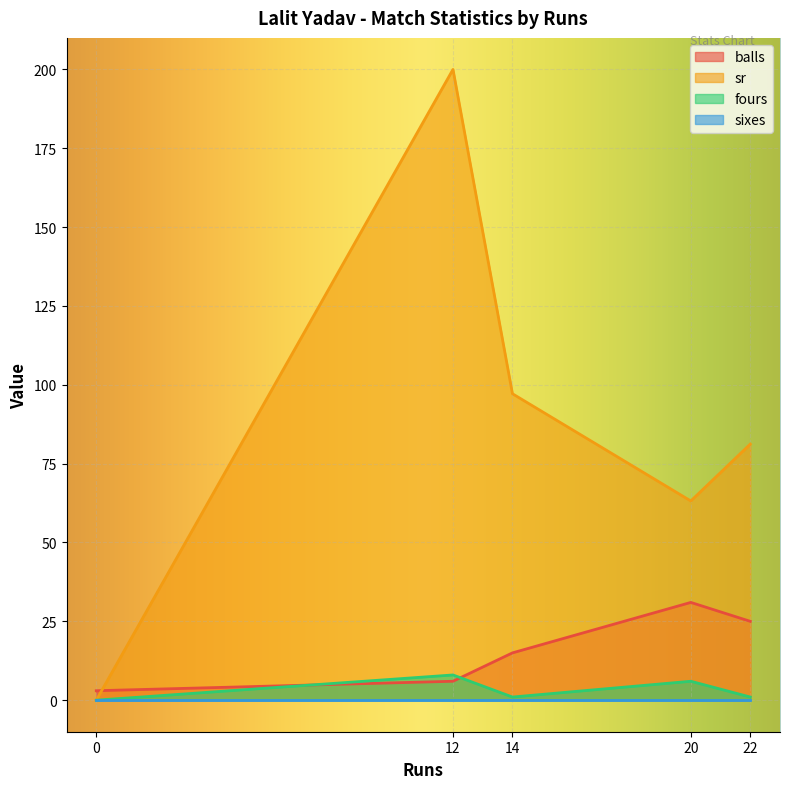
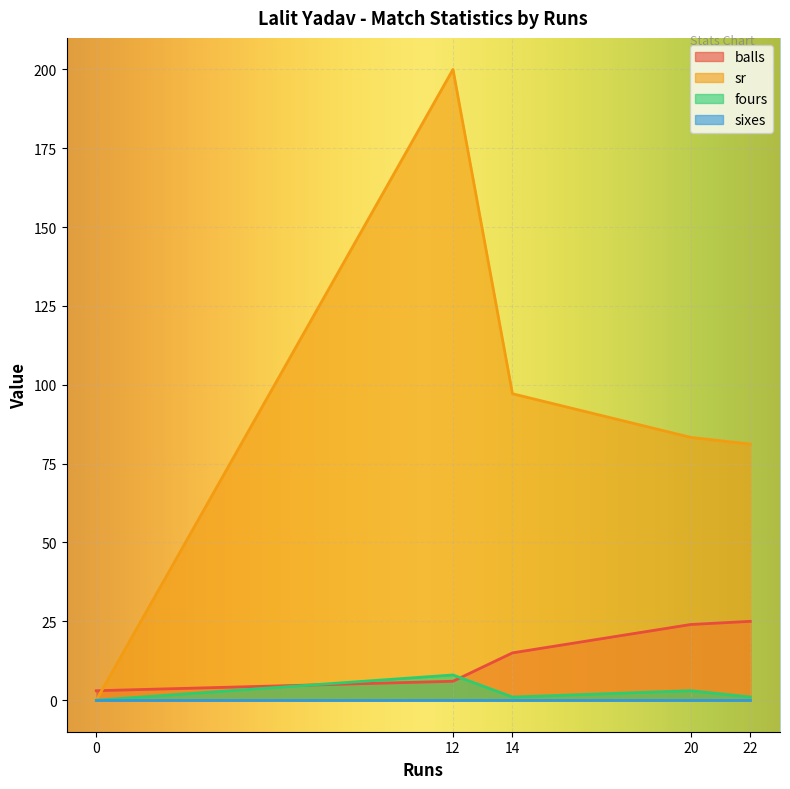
  {
    "balls": {
      "0": 3,
      "12": 6,
      "14": 15,
-     "20": 31,
+     "20": 24,
      "22": 25
    },
    "sr": {
      "12": 200,
      "14": 97,
-     "20": 63,
+     "20": 83,
      "22": 81
    },
    "fours": {
      "12": 8,
      "14": 1,
-     "20": 6,
+     "20": 3,
      "22": 1
    },
    "sixes": {
      "12": 0,
      "14": 0,
      "20": 0,
      "22": 0
    }
  }
